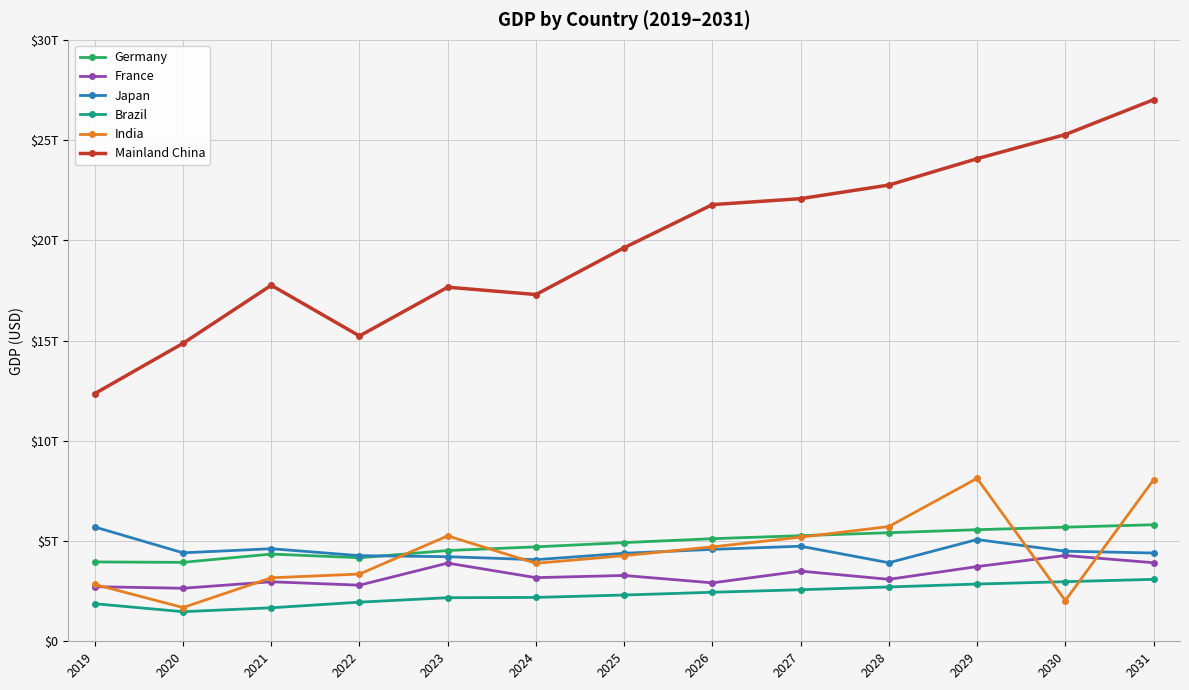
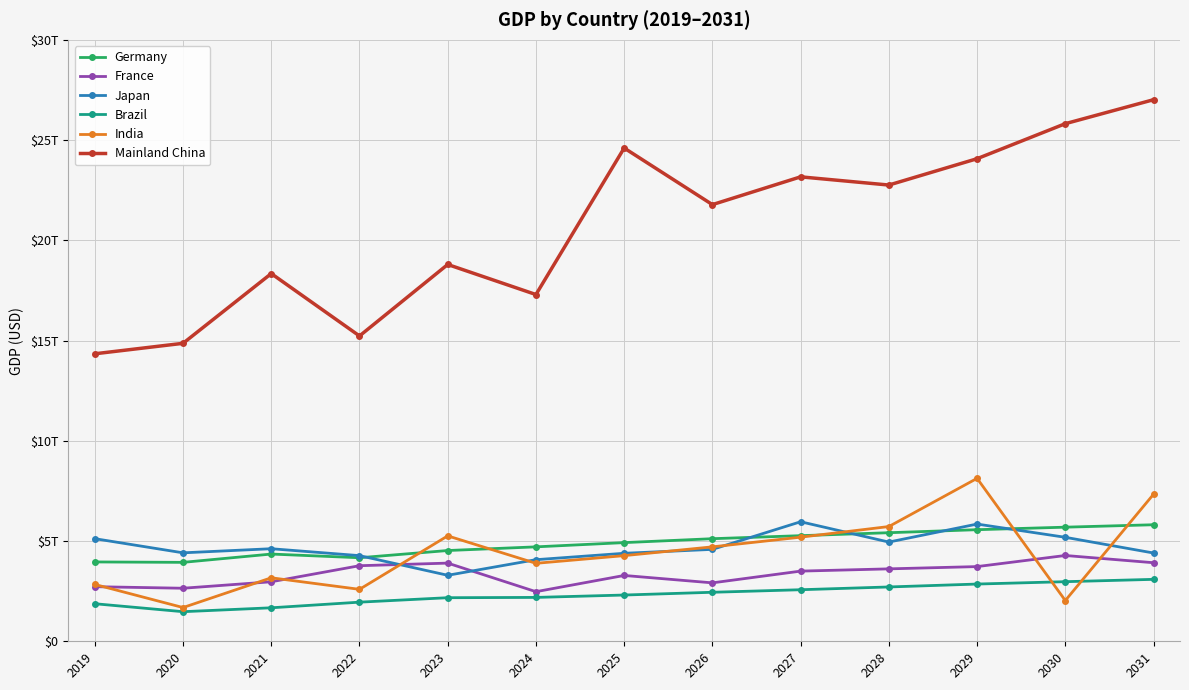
  {
    "France": {
      "2020": "$2.6T",
      "2021": "$3.0T",
-     "2022": "$2.8T",
+     "2022": "$3.8T",
      "2023": "$3.9T",
-     "2024": "$3.2T",
+     "2024": "$2.5T",
      "2025": "$3.3T",
      "2026": "$2.9T",
      "2027": "$3.5T",
-     "2028": "$3.1T",
+     "2028": "$3.6T",
      "2029": "$3.7T",
      "2030": "$4.3T",
      "2031": "$3.9T"
    },
    "Japan": {
-     "2019": "$5.7T",
+     "2019": "$5.1T",
      "2020": "$4.4T",
      "2021": "$4.6T",
-     "2023": "$4.2T",
+     "2023": "$3.3T",
      "2024": "$4.1T",
-     "2027": "$4.7T",
-     "2028": "$3.9T",
-     "2029": "$5.1T",
-     "2030": "$4.5T",
+     "2027": "$6.0T",
+     "2028": "$4.9T",
+     "2029": "$5.8T",
+     "2030": "$5.2T",
      "2031": "$4.4T"
    },
    "India": {
      "2020": "$1.7T",
      "2021": "$3.2T",
-     "2022": "$3.4T",
+     "2022": "$2.6T",
      "2023": "$5.3T",
      "2024": "$3.9T",
      "2028": "$5.7T",
      "2029": "$8.1T",
      "2030": "$2.0T",
-     "2031": "$8.1T"
+     "2031": "$7.3T"
    },
    "Mainland China": {
-     "2019": "$12.4T",
+     "2019": "$14.3T",
      "2020": "$14.9T",
-     "2021": "$17.8T",
+     "2021": "$18.3T",
      "2022": "$15.2T",
-     "2023": "$17.7T",
+     "2023": "$18.8T",
      "2024": "$17.3T",
-     "2025": "$19.6T",
+     "2025": "$24.6T",
      "2026": "$21.8T",
-     "2027": "$22.1T",
+     "2027": "$23.2T",
      "2028": "$22.8T",
      "2029": "$24.1T",
-     "2030": "$25.3T",
+     "2030": "$25.8T",
      "2031": "$27.0T"
    }
  }
